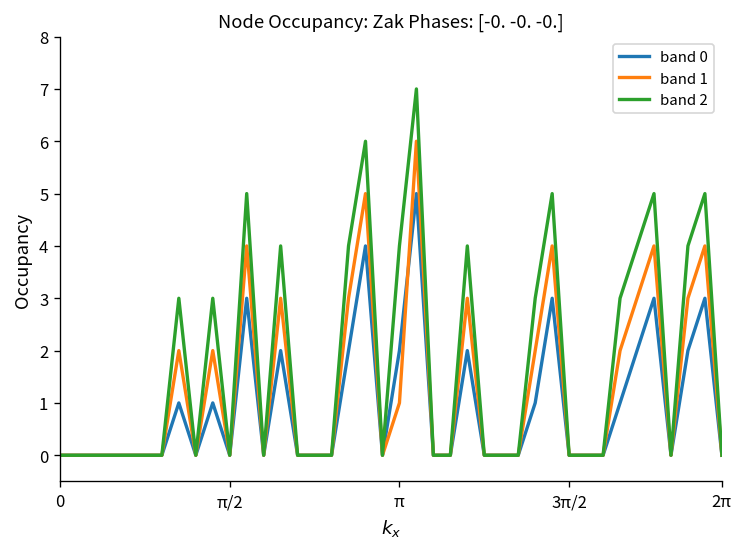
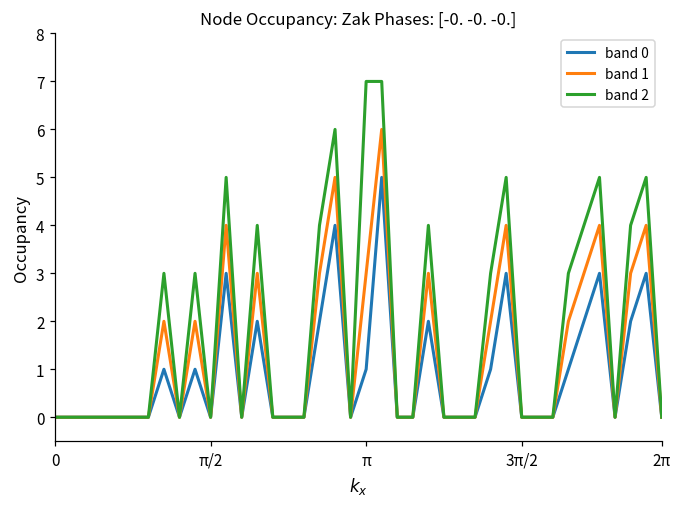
  {
    "band 0": {
-     "π": 2
+     "π": 1
    },
    "band 1": {
-     "π": 1
+     "π": 3
    },
    "band 2": {
-     "π": 4
+     "π": 7
    }
  }
